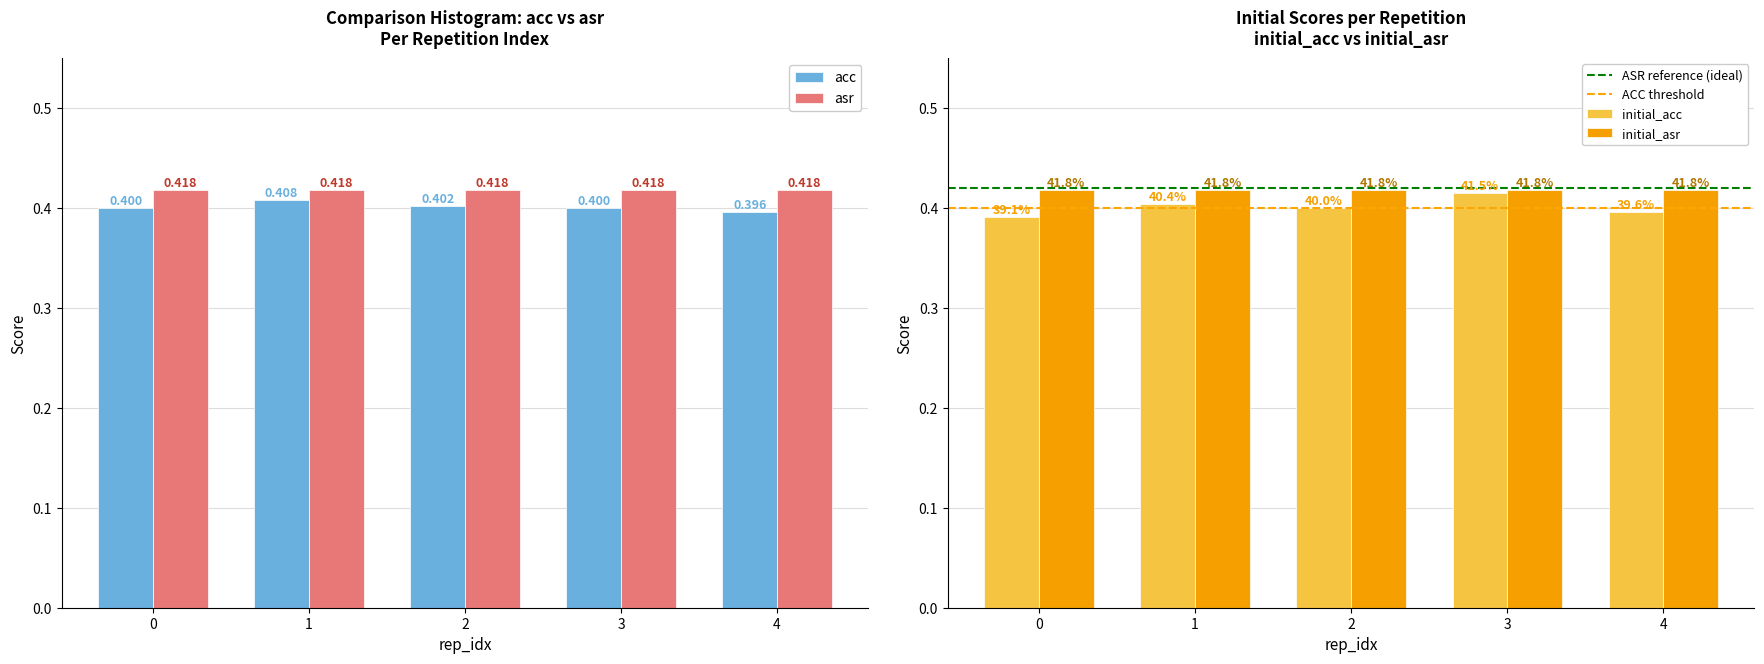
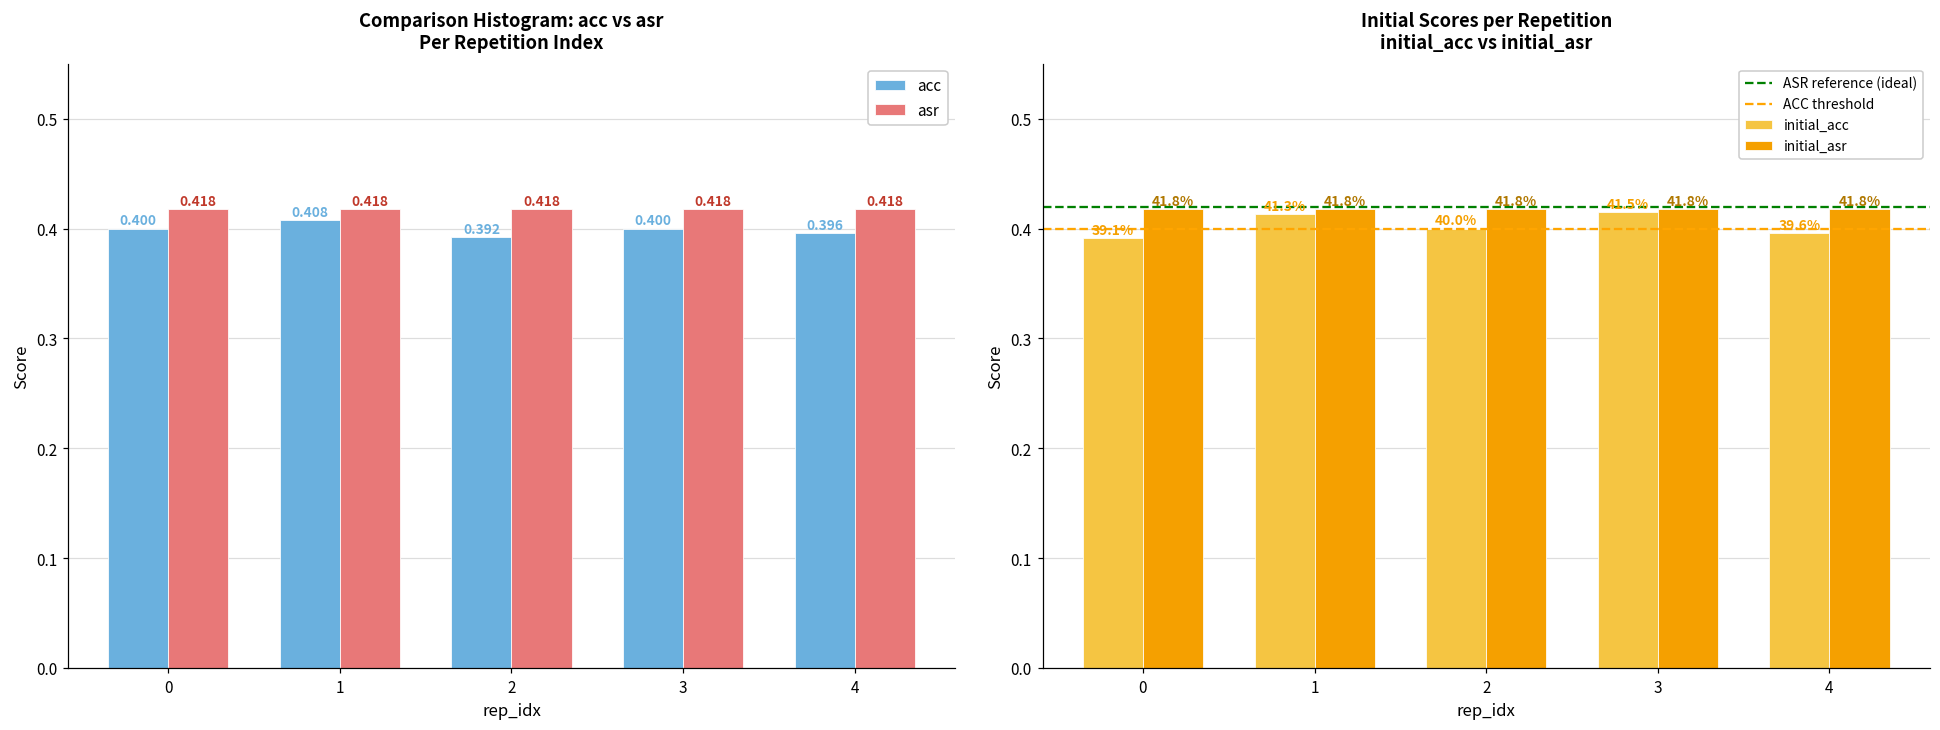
  {
    "Comparison Histogram: acc vs asr Per Repetition Index": {
      "acc": {
        "0": "0.400",
        "1": "0.408",
-       "2": "0.402",
+       "2": "0.392",
        "3": "0.400",
        "4": "0.396"
      },
      "asr": {
        "0": "0.418",
        "1": "0.418",
        "2": "0.418",
        "3": "0.418",
        "4": "0.418"
      }
    },
    "Initial Scores per Repetition initial_acc vs initial_asr": {
      "initial_acc": {
        "0": "39.1%",
-       "1": "40.4%",
+       "1": "41.3%",
        "2": "40.0%",
        "3": "41.5%",
        "4": "39.6%"
      },
      "initial_asr": {
        "0": "41.8%",
        "1": "41.8%",
        "2": "41.8%",
        "3": "41.8%",
        "4": "41.8%"
      }
    }
  }
